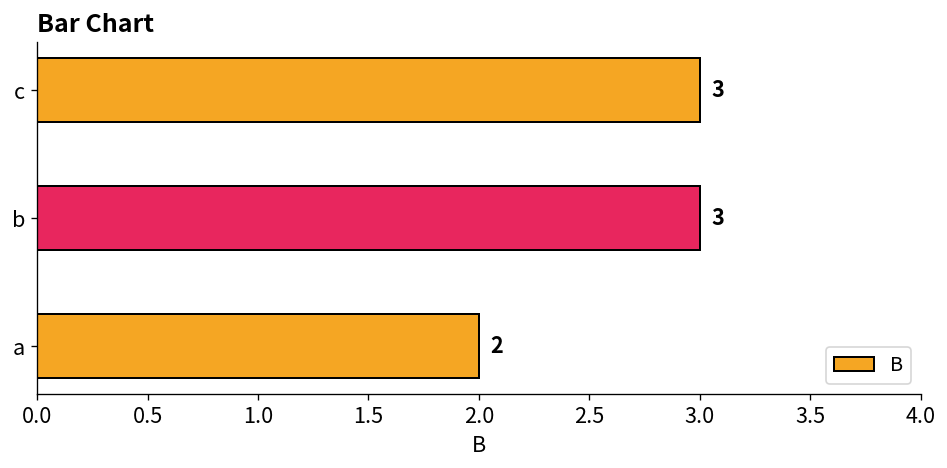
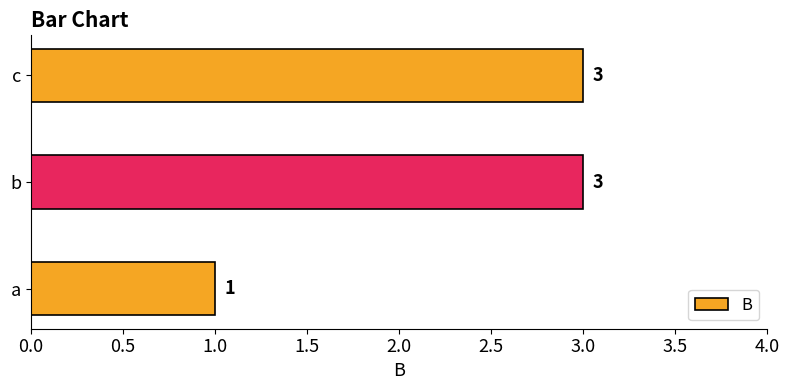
  {
    "c": 3,
    "b": 3,
-   "a": 2
+   "a": 1
  }
